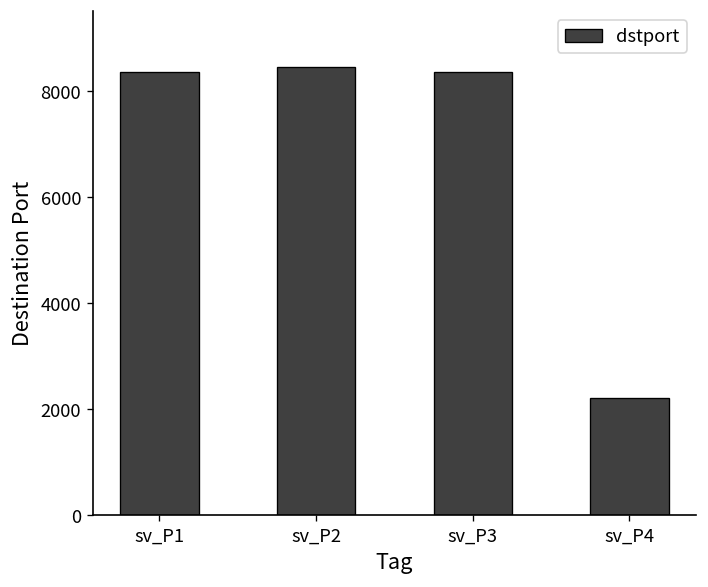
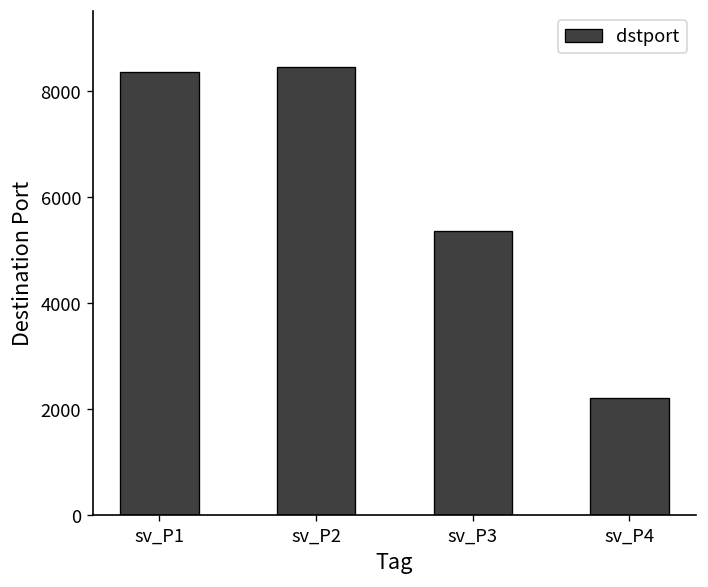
  {
    "sv_P1": 8300,
    "sv_P2": 8400,
-   "sv_P3": 8300,
+   "sv_P3": 5400,
    "sv_P4": 2200
  }
